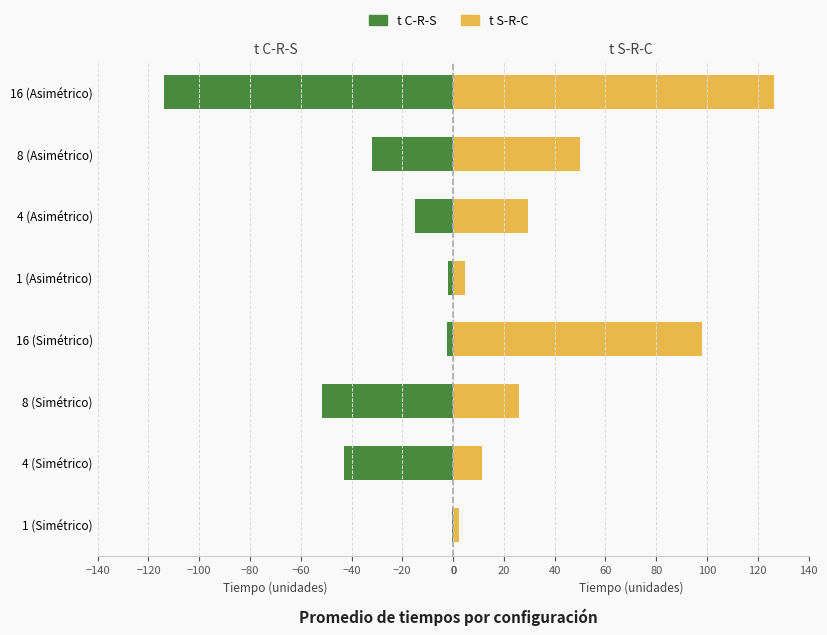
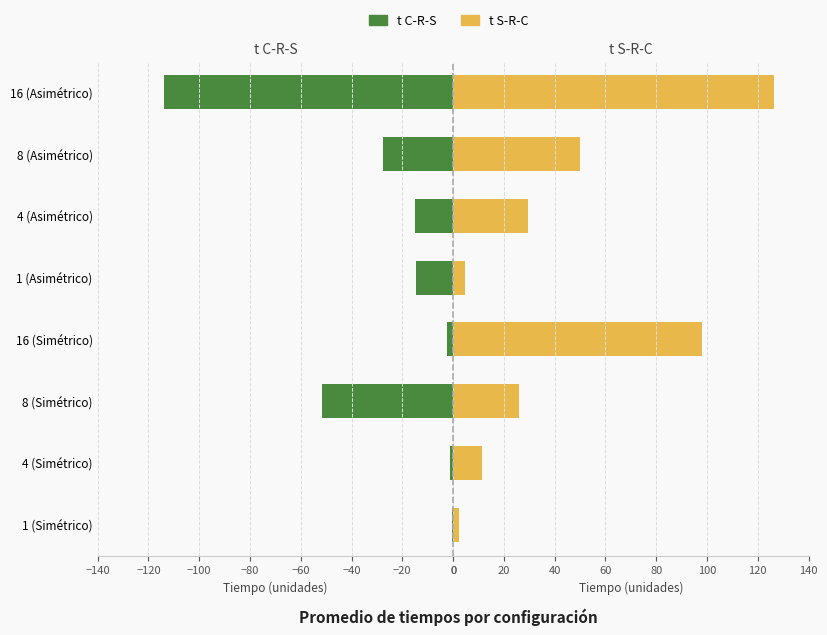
  {
    "t C-R-S": {
      "16 (Asimétrico)": -114,
-     "8 (Asimétrico)": -32,
+     "8 (Asimétrico)": -28,
      "4 (Asimétrico)": -15,
-     "1 (Asimétrico)": -2,
+     "1 (Asimétrico)": -15,
      "16 (Simétrico)": -3,
      "8 (Simétrico)": -52,
-     "4 (Simétrico)": -43
+     "4 (Simétrico)": -1
    }
  }
